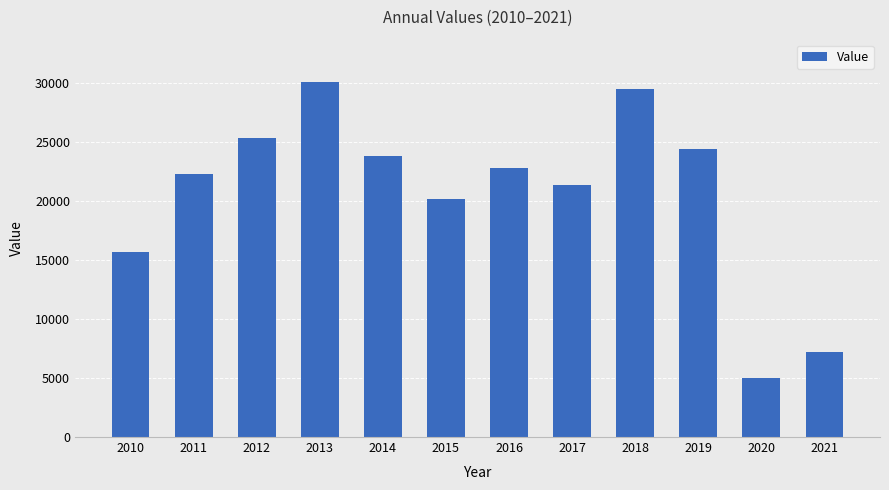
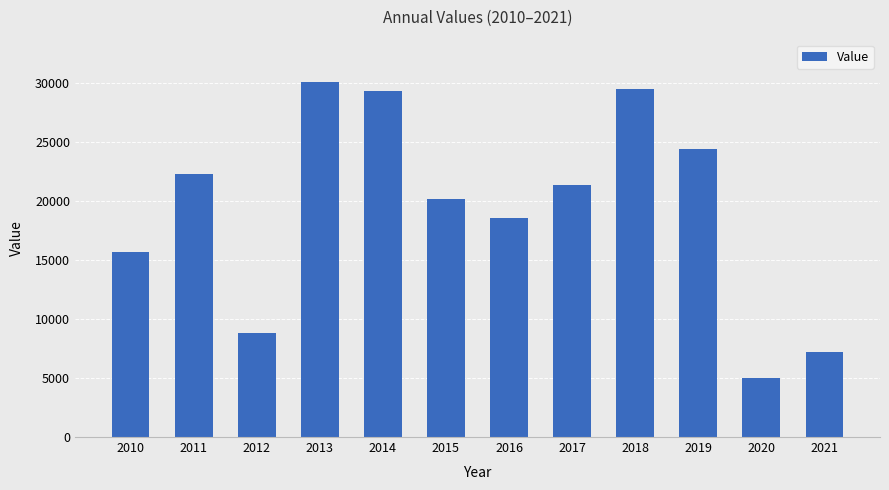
  {
    "2010": 15700,
    "2011": 22300,
-   "2012": 25300,
+   "2012": 8800,
    "2013": 30100,
-   "2014": 23800,
+   "2014": 29300,
    "2015": 20100,
-   "2016": 22800,
+   "2016": 18600,
    "2017": 21300,
    "2018": 29500,
    "2019": 24400,
    "2020": 5000,
    "2021": 7200
  }
